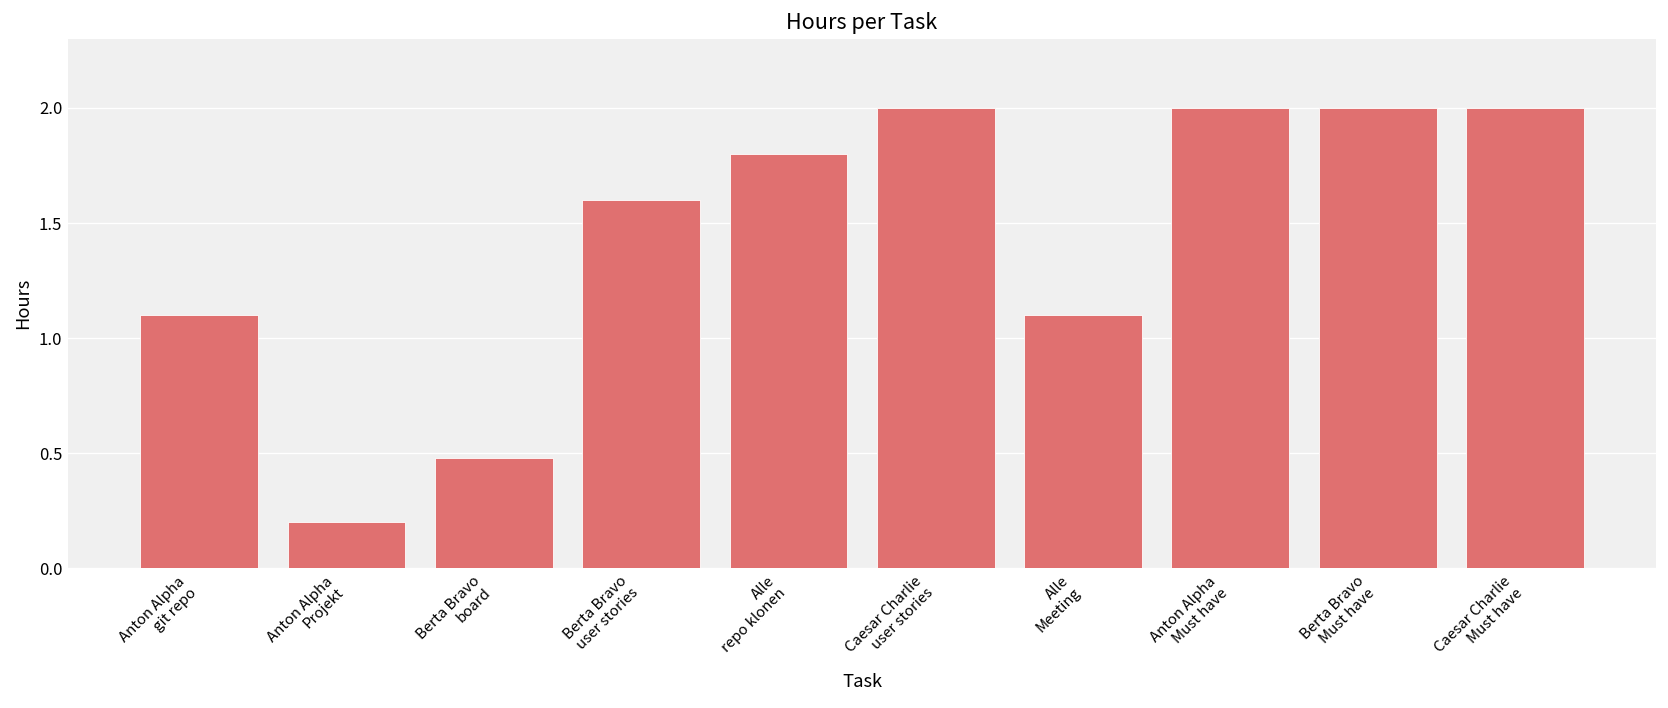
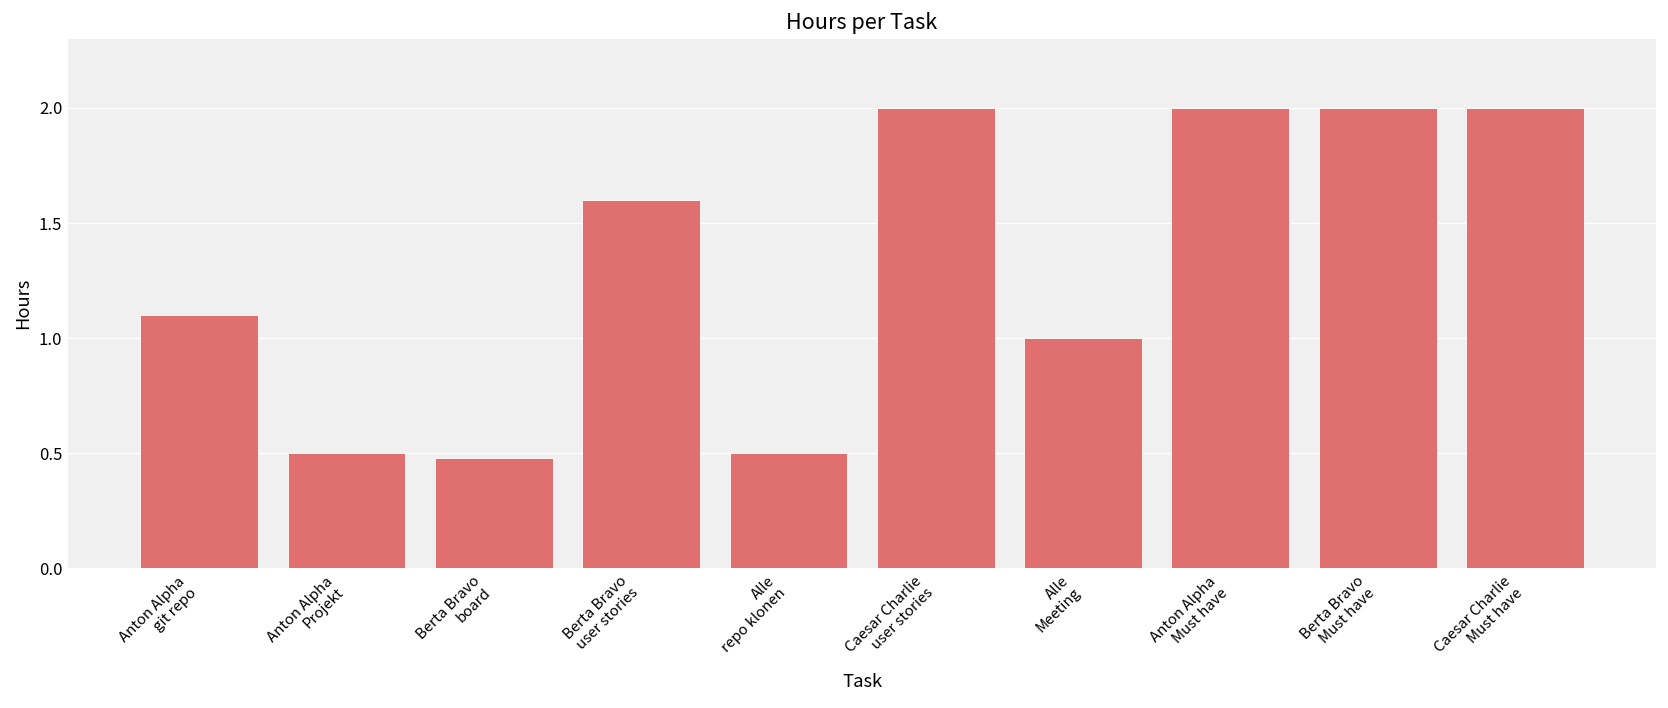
  {
    "Anton Alpha git repo": 1.1,
-   "Anton Alpha Projekt": 0.2,
+   "Anton Alpha Projekt": 0.5,
    "Berta Bravo board": 0.48,
    "Berta Bravo user stories": 1.6,
-   "Alle repo klonen": 1.8,
+   "Alle repo klonen": 0.5,
    "Caesar Charlie user stories": 2.0,
-   "Alle Meeting": 1.1,
+   "Alle Meeting": 1.0,
    "Anton Alpha Must have": 2.0,
    "Berta Bravo Must have": 2.0,
    "Caesar Charlie Must have": 2.0
  }
